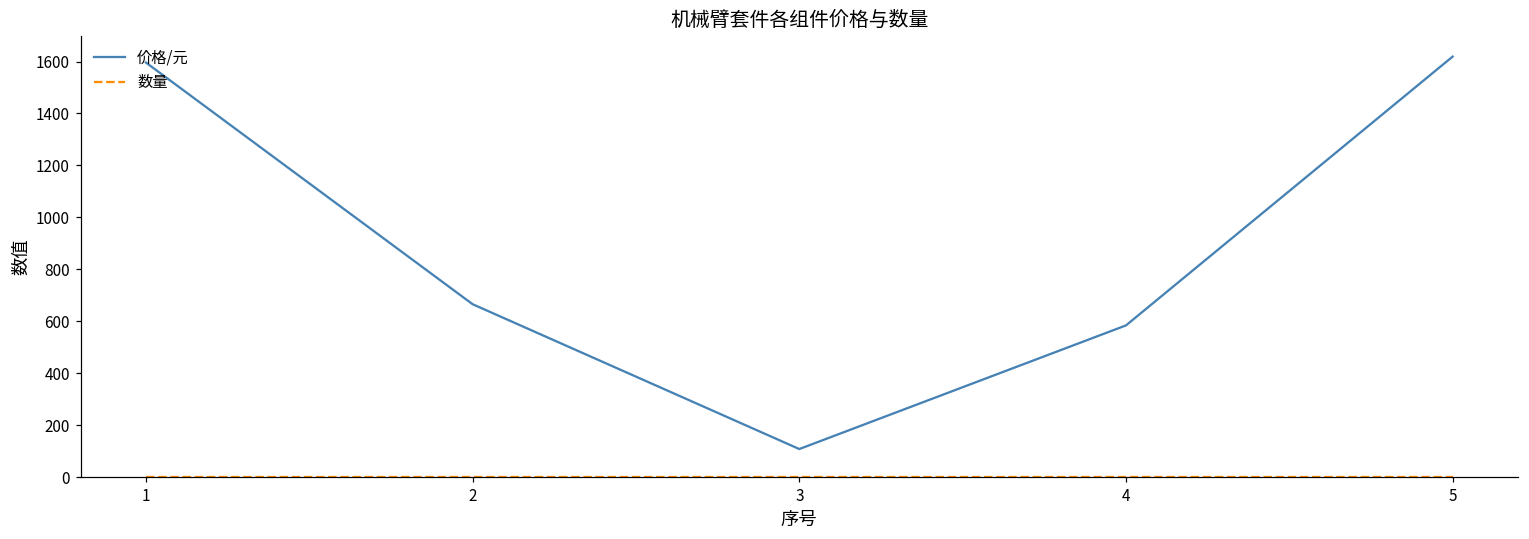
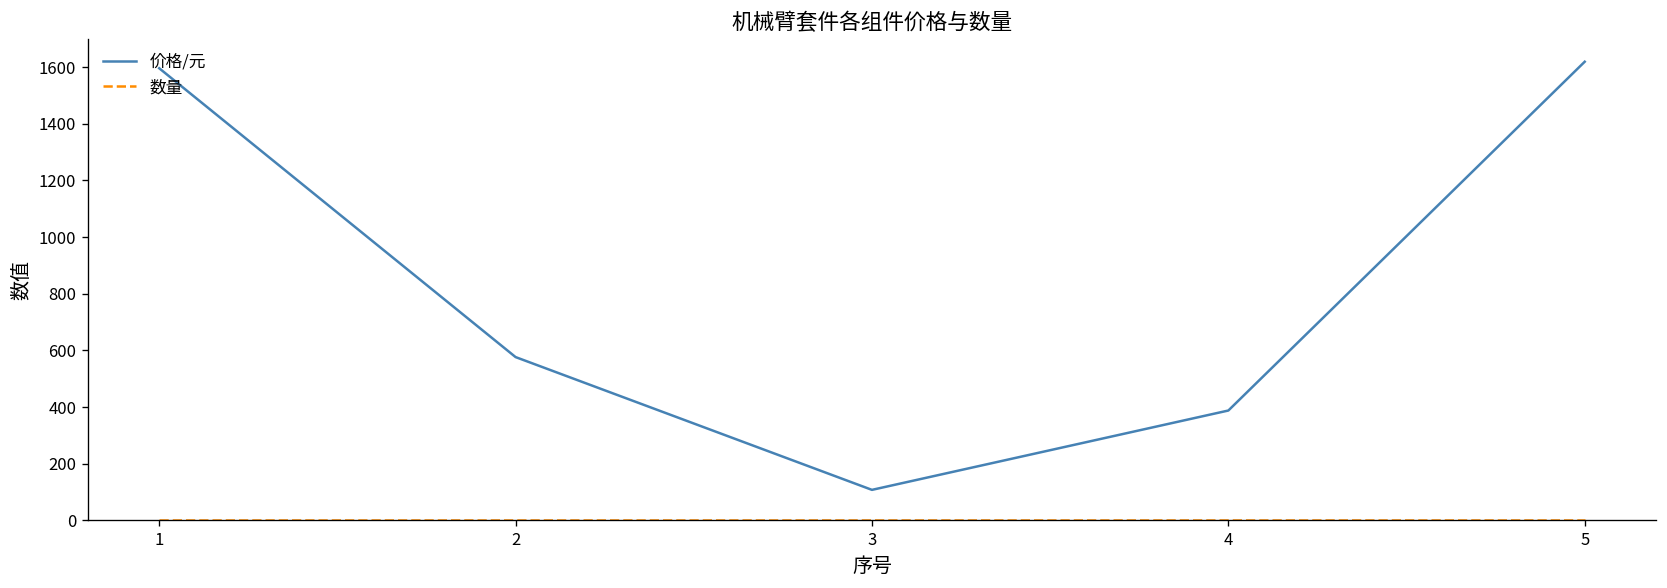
  {
    "价格/元": {
      "1": 1600,
-     "2": 670,
+     "2": 580,
      "3": 110,
-     "4": 580,
+     "4": 390,
      "5": 1620
    },
    "数量": {
      "1": 0,
      "2": 0,
      "3": 0,
      "4": 0,
      "5": 0
    }
  }
